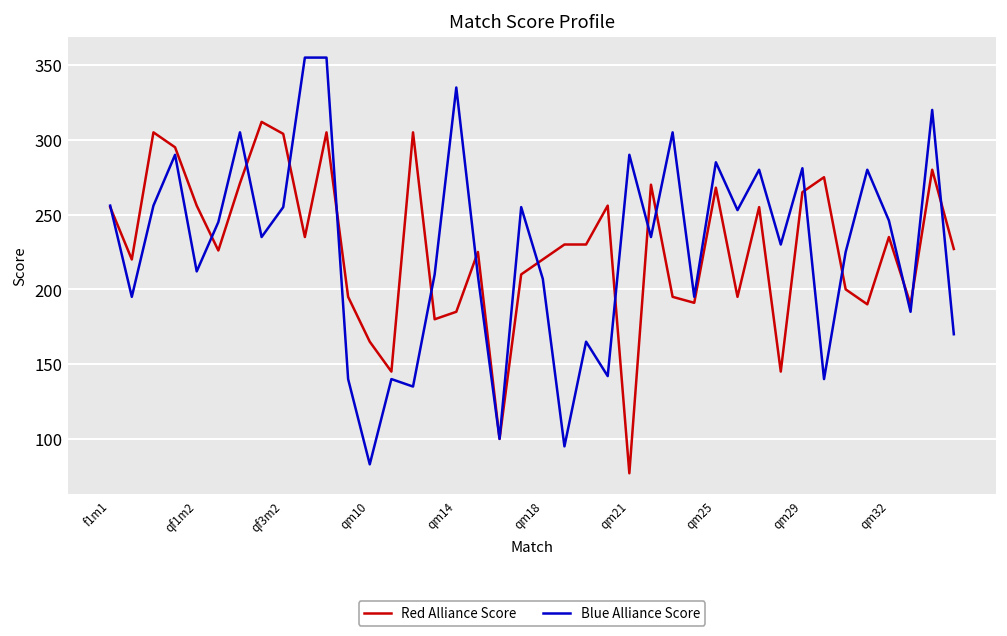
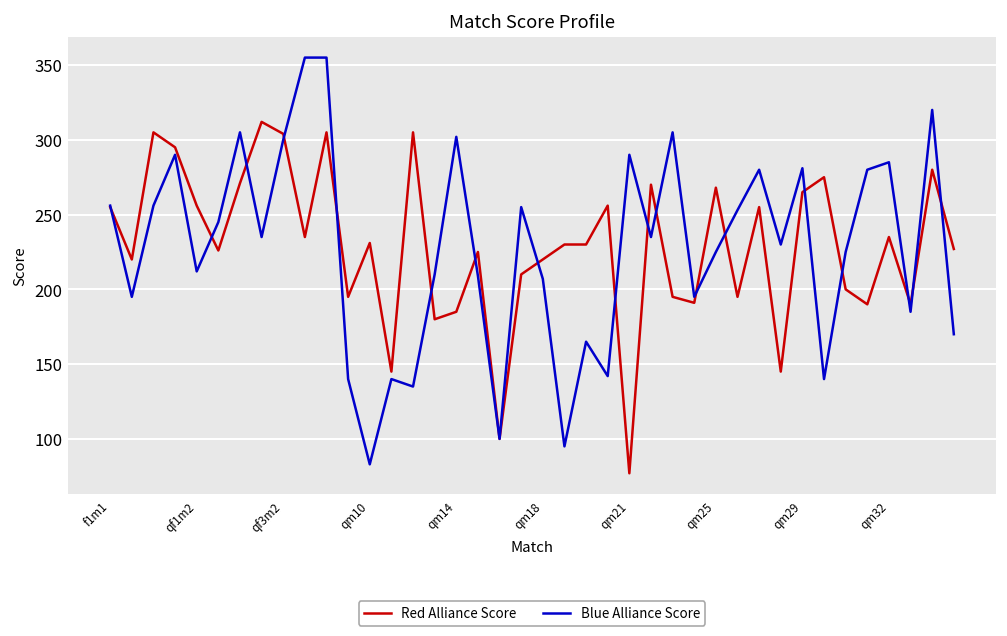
  {
    "Red Alliance Score": {
      "qf1m2": 256,
      "qf3m2": 304,
-     "qm10": 165,
+     "qm10": 231,
      "qm14": 185,
      "qm18": 220,
      "qm21": 77,
      "qm25": 268,
      "qm29": 265,
      "qm32": 235
    },
    "Blue Alliance Score": {
      "qf1m2": 212,
-     "qf3m2": 255,
+     "qf3m2": 300,
      "qm10": 83,
-     "qm14": 335,
+     "qm14": 302,
      "qm18": 207,
      "qm21": 290,
-     "qm25": 285,
+     "qm25": 225,
      "qm29": 281,
-     "qm32": 246
+     "qm32": 285
    }
  }
